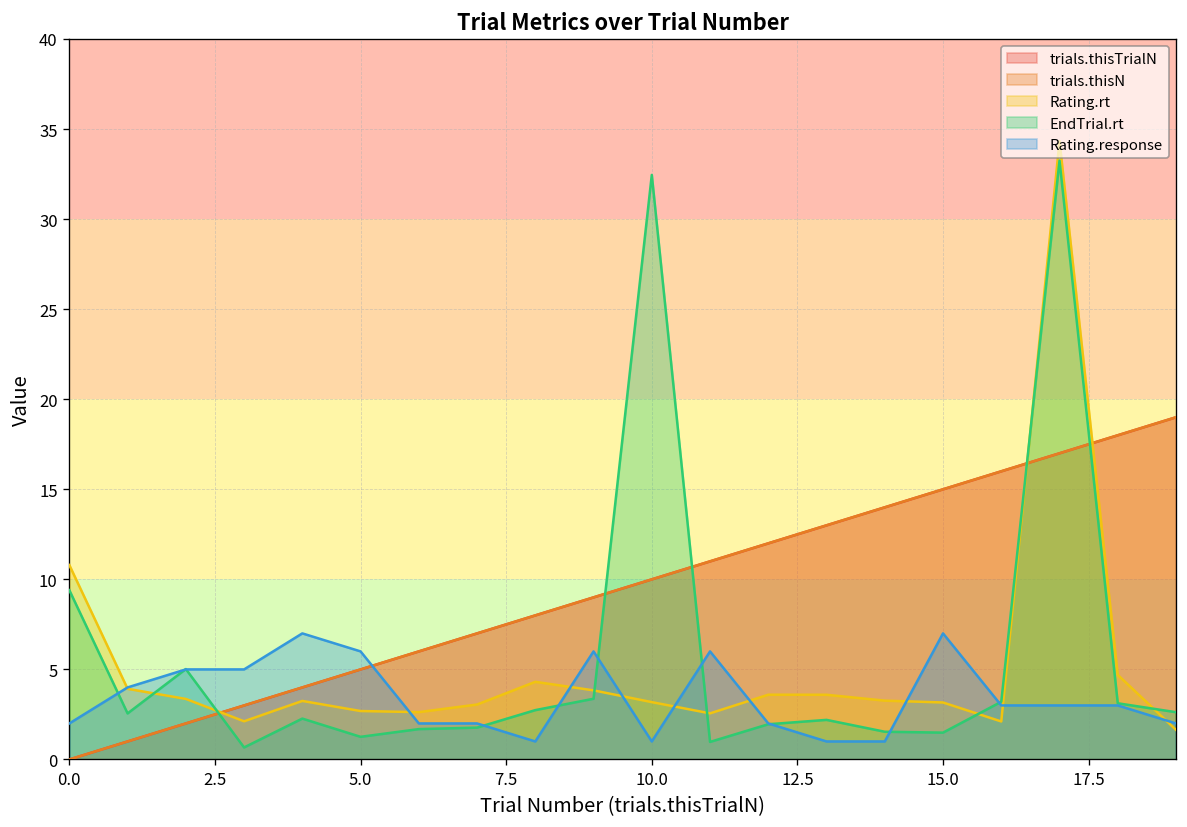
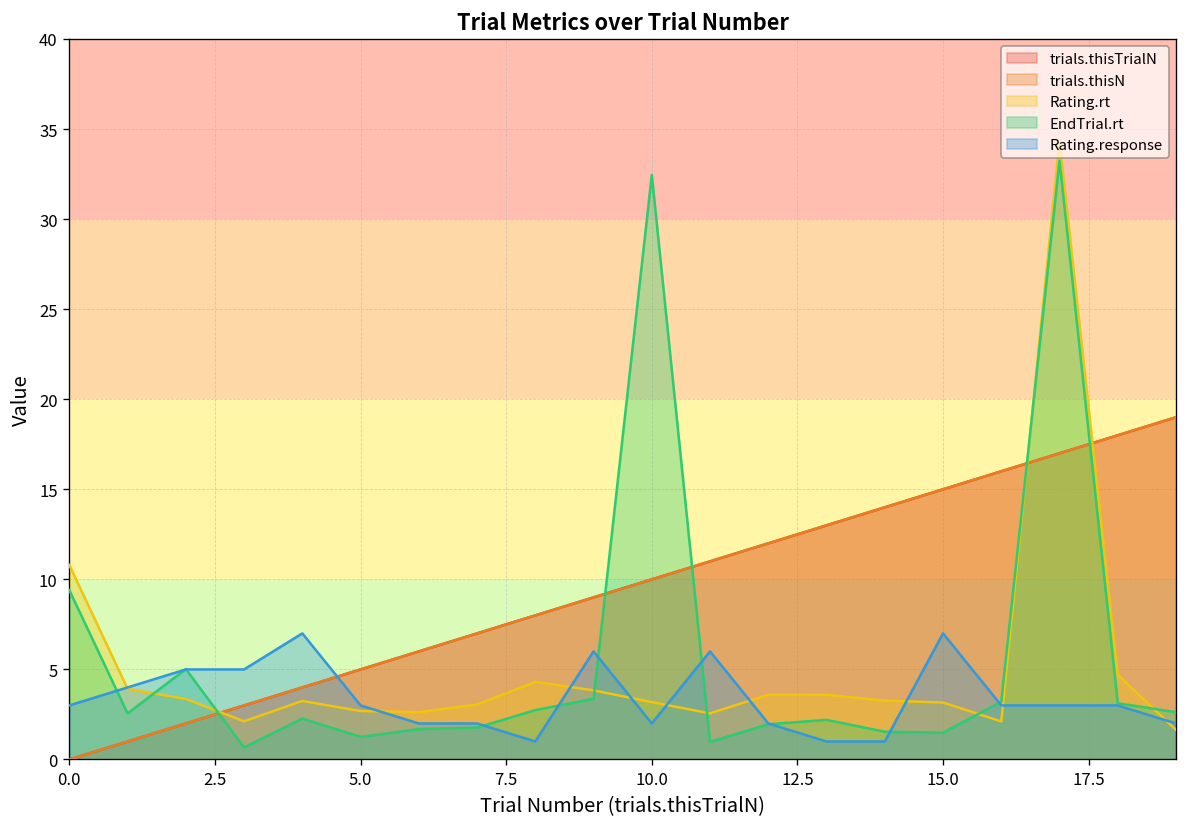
  {
    "EndTrial.rt": {
      "0.0": 9.4,
      "5.0": 1.3,
      "10.0": 32.5,
      "15.0": 1.5
    },
    "Rating.response": {
-     "0.0": 2,
-     "5.0": 6,
-     "10.0": 1,
+     "0.0": 3,
+     "5.0": 3,
+     "10.0": 2,
      "15.0": 7
    }
  }
